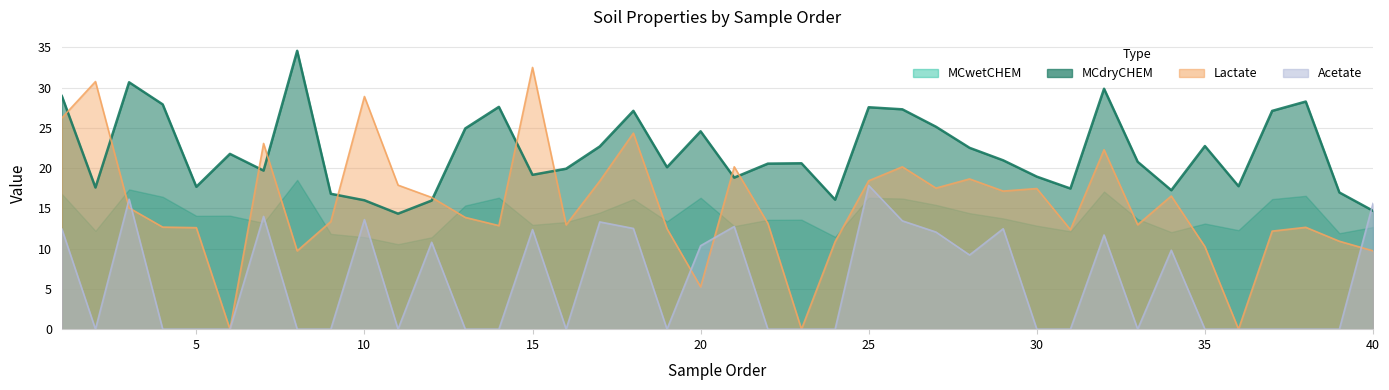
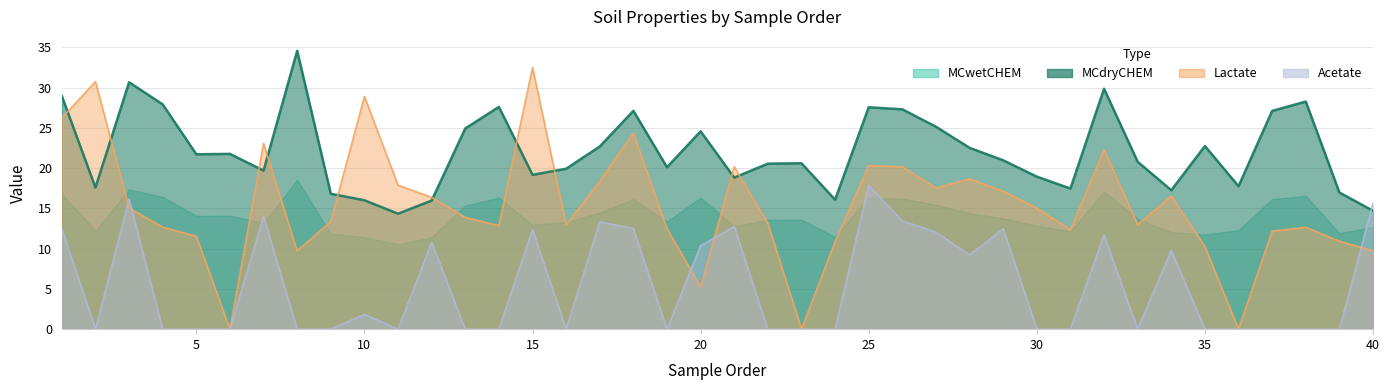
  {
    "MCwetCHEM": {
      "5": 14,
      "10": 11,
      "15": 13,
      "20": 16,
      "25": 16,
      "30": 13,
-     "35": 13,
+     "35": 12,
      "40": 13
    },
    "MCdryCHEM": {
-     "5": 18,
+     "5": 22,
      "10": 16,
      "15": 19,
      "20": 25,
      "25": 28,
      "30": 19,
      "35": 23,
      "40": 15
    },
    "Lactate": {
-     "5": 13,
+     "5": 12,
      "10": 29,
      "15": 33,
      "20": 5,
-     "25": 18,
-     "30": 17,
+     "25": 20,
+     "30": 15,
      "35": 10,
      "40": 10
    },
    "Acetate": {
      "5": 0,
-     "10": 14,
+     "10": 2,
      "15": 12,
      "20": 10,
      "25": 18,
      "30": 0,
      "35": 0,
      "40": 16
    }
  }
